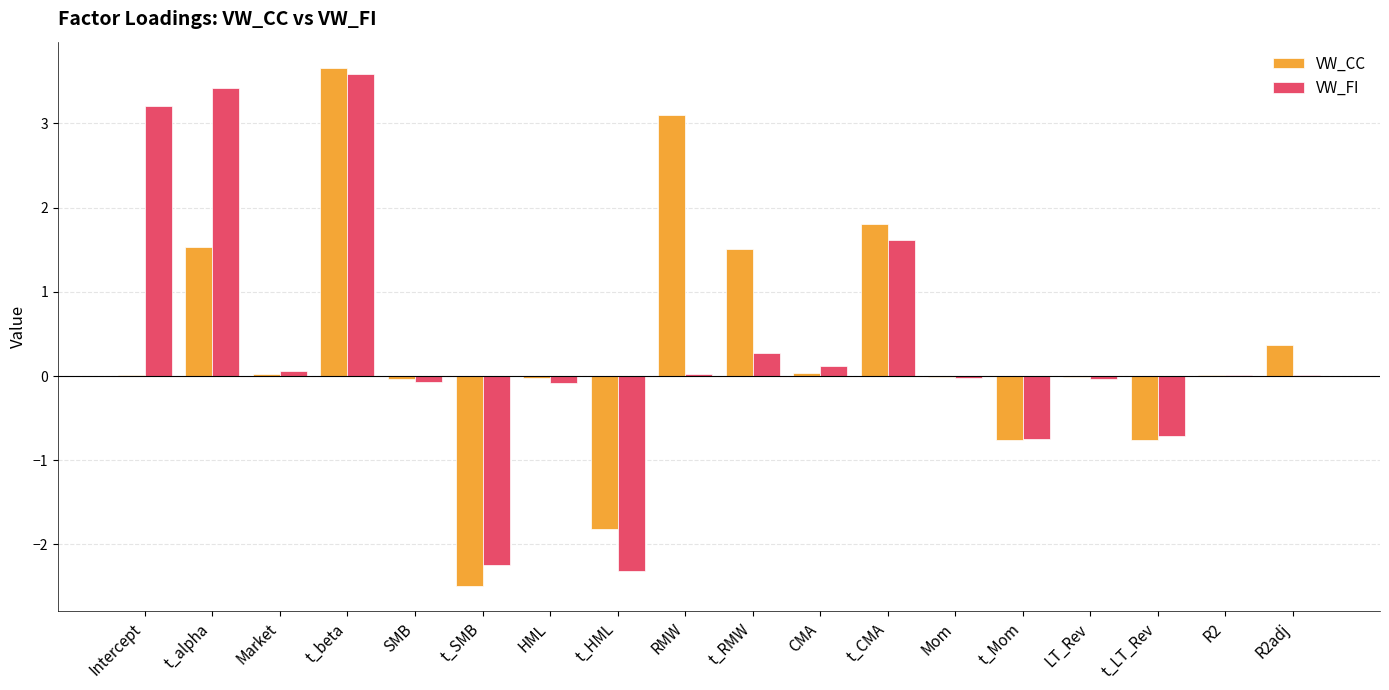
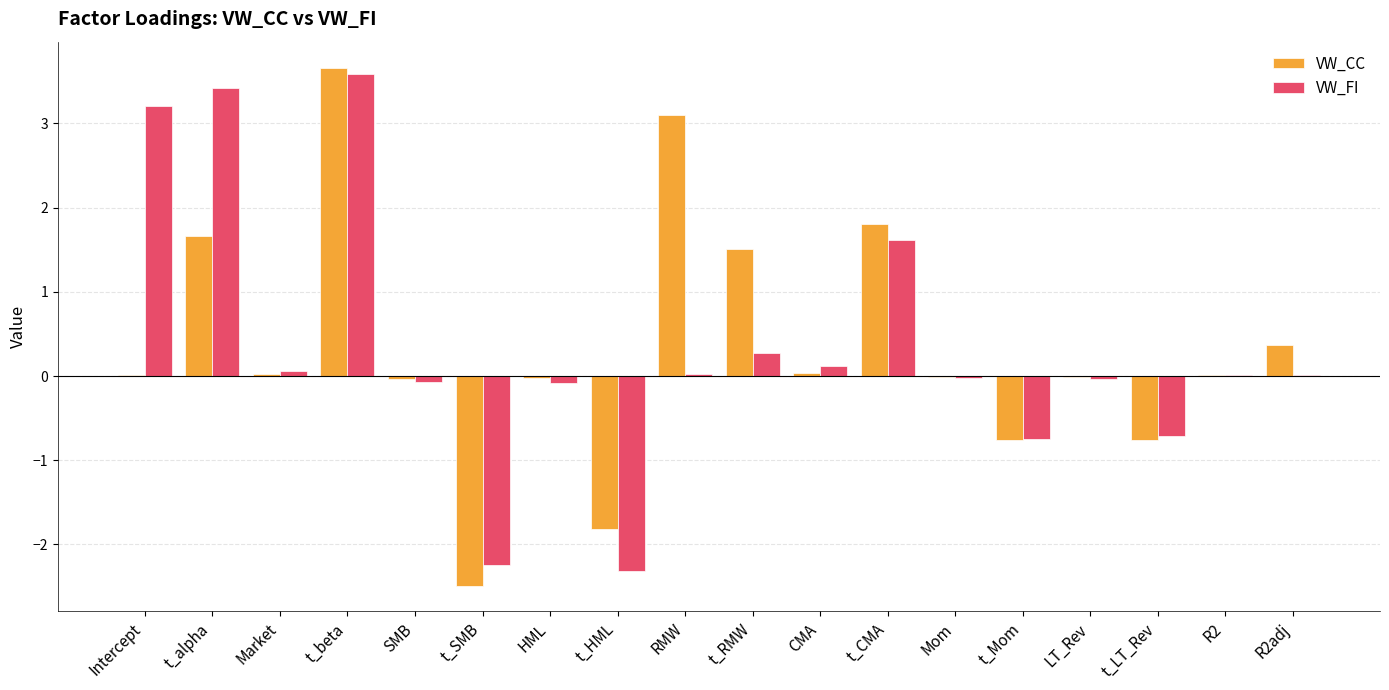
  {
    "VW_CC": {
-     "t_alpha": 1.5,
+     "t_alpha": 1.7,
      "t_beta": 3.7,
      "SMB": 0.0,
      "t_SMB": -2.5,
      "t_HML": -1.8,
      "RMW": 3.1,
      "t_RMW": 1.5,
      "CMA": 0.0,
      "t_CMA": 1.8,
      "t_Mom": -0.8,
      "t_LT_Rev": -0.8,
      "R2adj": 0.4
    },
    "VW_FI": {
      "Intercept": 3.2,
      "t_alpha": 3.4,
      "Market": 0.1,
      "t_beta": 3.6,
      "SMB": -0.1,
      "t_SMB": -2.2,
      "HML": -0.1,
      "t_HML": -2.3,
      "t_RMW": 0.3,
      "CMA": 0.1,
      "t_CMA": 1.6,
      "t_Mom": -0.7,
      "LT_Rev": 0.0,
      "t_LT_Rev": -0.7
    }
  }
